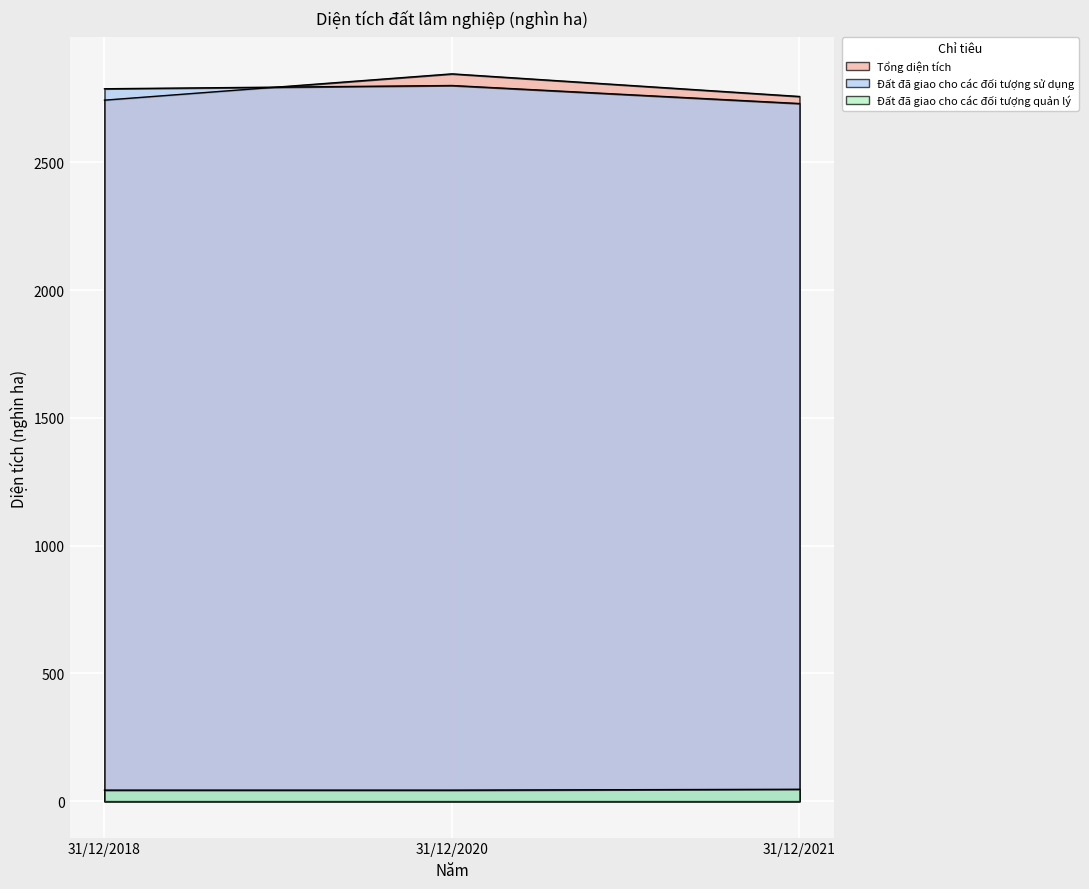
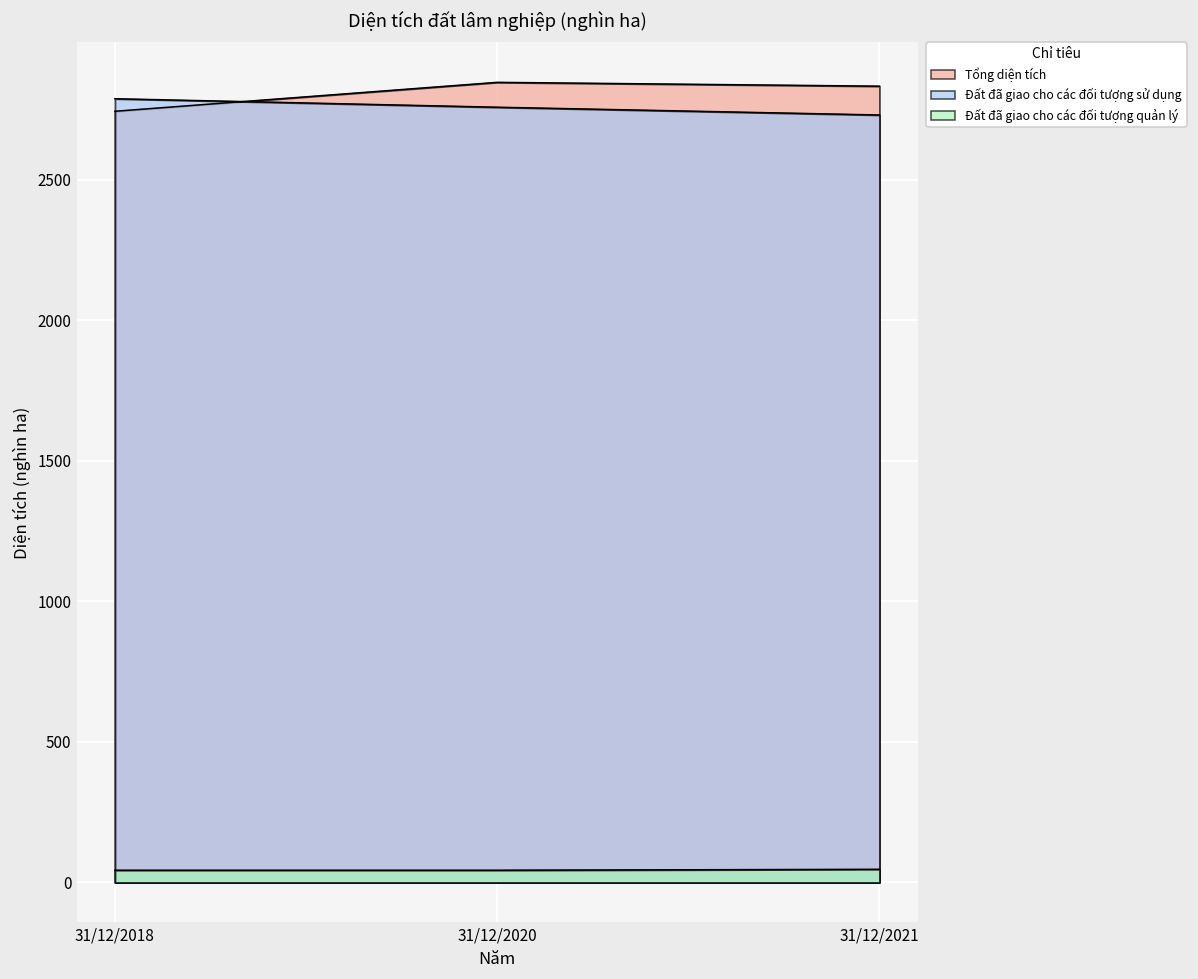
  {
    "Tổng diện tích": {
      "31/12/2018": 2740,
      "31/12/2020": 2850,
-     "31/12/2021": 2760
+     "31/12/2021": 2830
    },
    "Đất đã giao cho các đối tượng sử dụng": {
      "31/12/2018": 2790,
-     "31/12/2020": 2800,
+     "31/12/2020": 2760,
      "31/12/2021": 2730
    },
    "Đất đã giao cho các đối tượng quản lý": {
      "31/12/2018": 40,
      "31/12/2020": 40,
      "31/12/2021": 50
    }
  }
